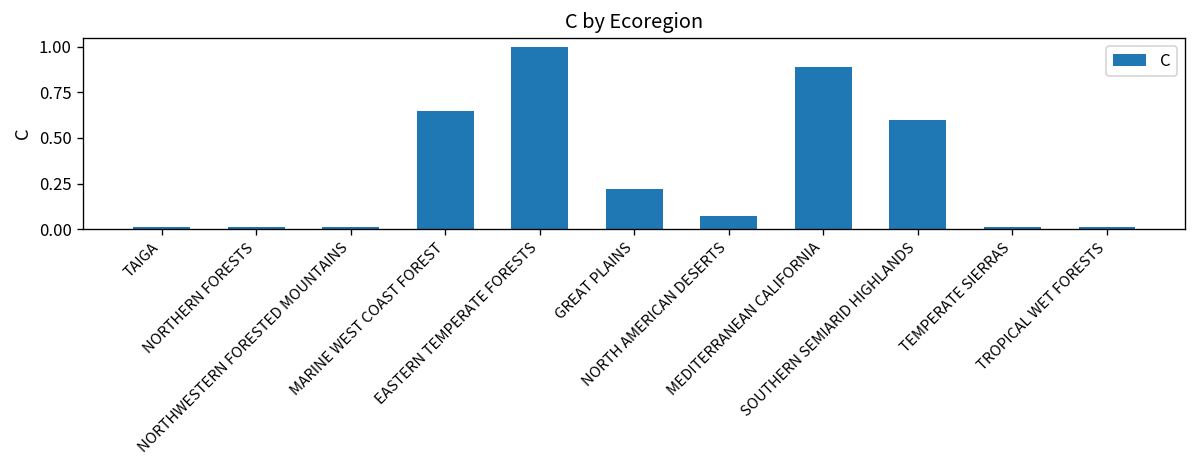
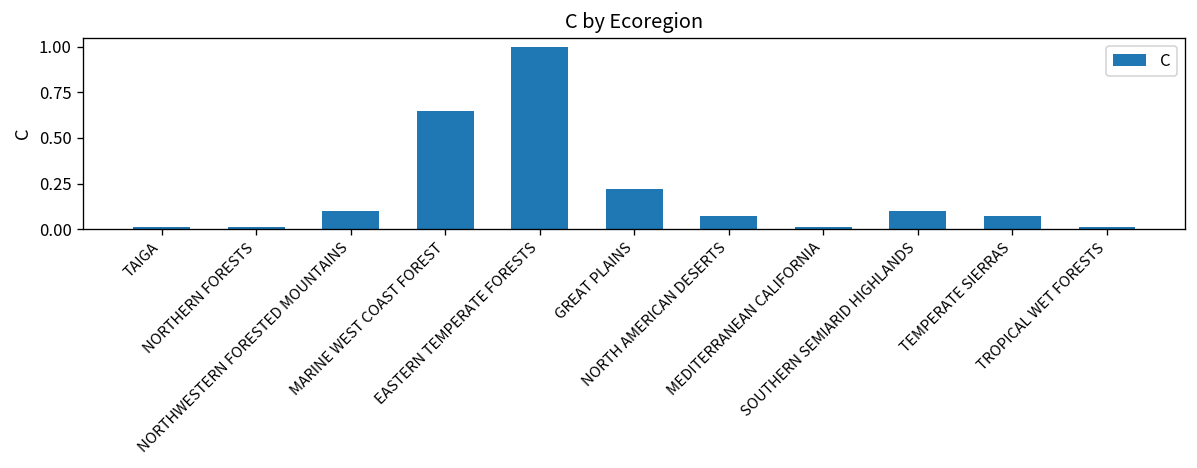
  {
-   "NORTHWESTERN FORESTED MOUNTAINS": 0.01,
+   "NORTHWESTERN FORESTED MOUNTAINS": 0.10,
    "MARINE WEST COAST FOREST": 0.65,
    "EASTERN TEMPERATE FORESTS": 1.00,
    "GREAT PLAINS": 0.22,
    "NORTH AMERICAN DESERTS": 0.07,
-   "MEDITERRANEAN CALIFORNIA": 0.89,
-   "SOUTHERN SEMIARID HIGHLANDS": 0.6,
-   "TEMPERATE SIERRAS": 0.01
+   "MEDITERRANEAN CALIFORNIA": 0.01,
+   "SOUTHERN SEMIARID HIGHLANDS": 0.1,
+   "TEMPERATE SIERRAS": 0.07
  }
